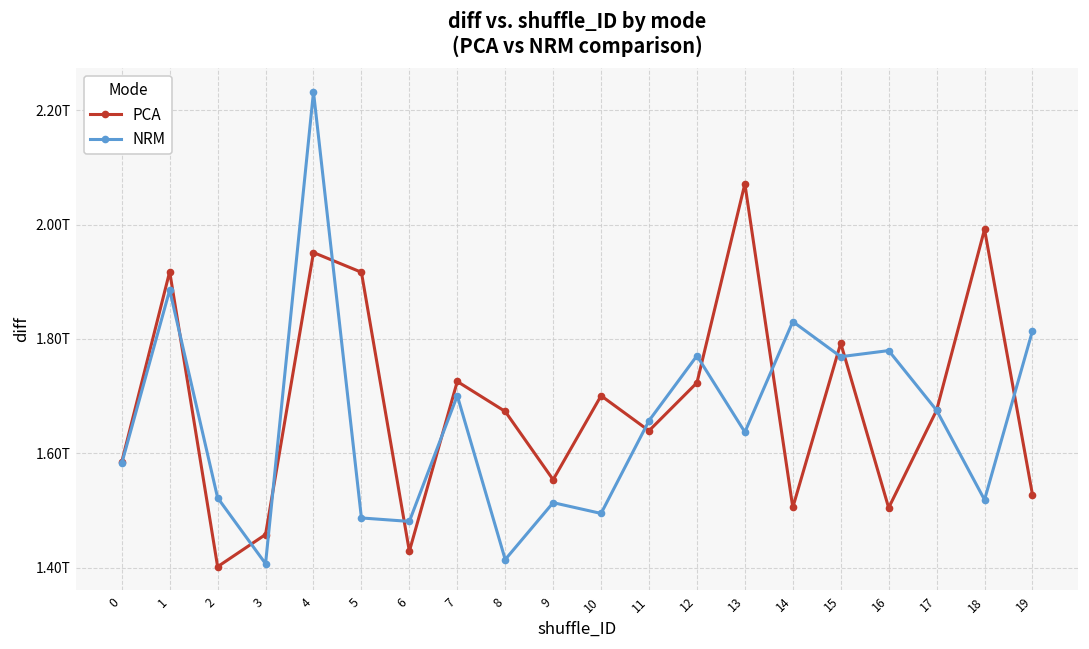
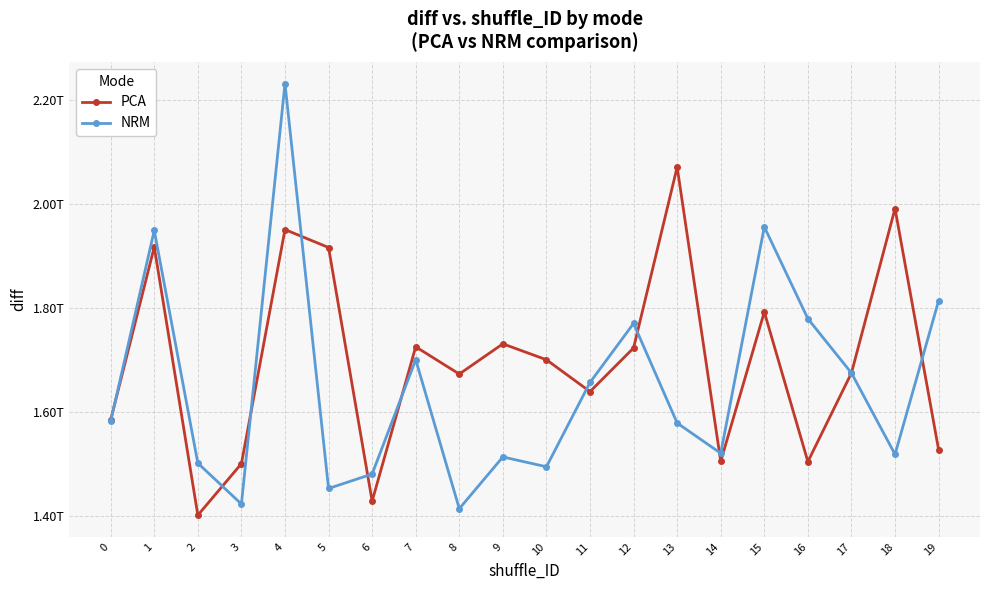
  {
    "PCA": {
      "1": "1.92T",
      "2": "1.40T",
-     "3": "1.46T",
+     "3": "1.50T",
      "4": "1.95T",
      "5": "1.92T",
      "6": "1.43T",
      "7": "1.73T",
      "8": "1.67T",
-     "9": "1.55T",
+     "9": "1.73T",
      "10": "1.70T",
      "11": "1.64T",
      "12": "1.72T",
      "13": "2.07T",
      "14": "1.51T",
      "15": "1.79T",
      "16": "1.50T",
      "18": "1.99T",
      "19": "1.53T"
    },
    "NRM": {
-     "1": "1.89T",
-     "2": "1.52T",
-     "3": "1.41T",
+     "1": "1.95T",
+     "2": "1.50T",
+     "3": "1.42T",
      "4": "2.23T",
-     "5": "1.49T",
+     "5": "1.45T",
      "6": "1.48T",
      "7": "1.70T",
      "8": "1.41T",
      "9": "1.51T",
      "10": "1.49T",
      "11": "1.66T",
      "12": "1.77T",
-     "13": "1.64T",
-     "14": "1.83T",
-     "15": "1.77T",
+     "13": "1.58T",
+     "14": "1.52T",
+     "15": "1.96T",
      "16": "1.78T",
      "18": "1.52T",
      "19": "1.81T"
    }
  }
